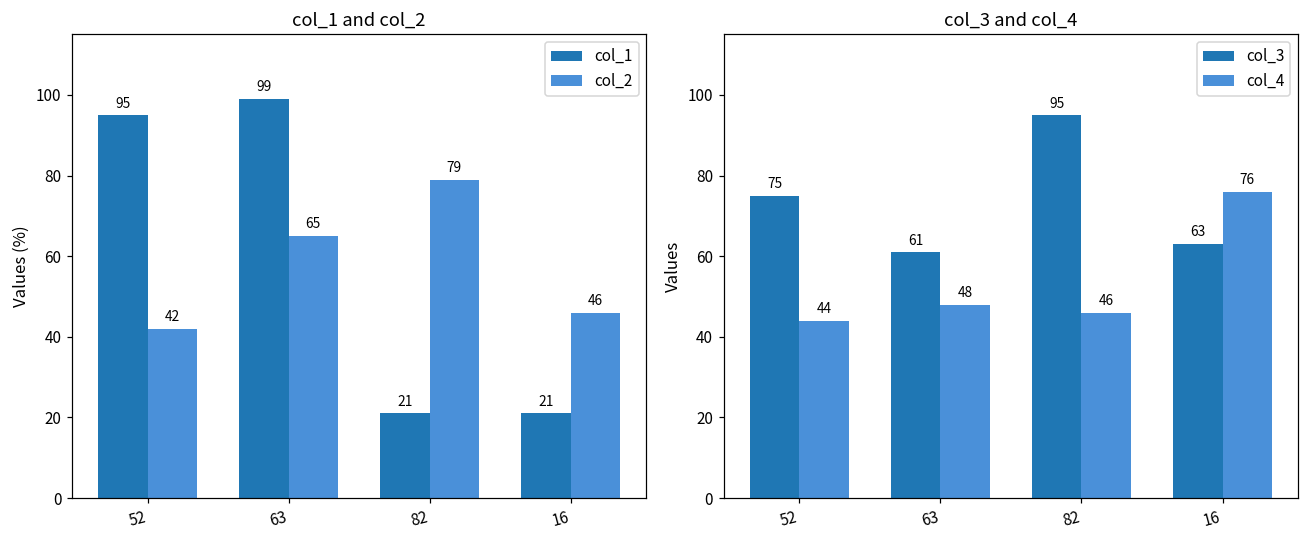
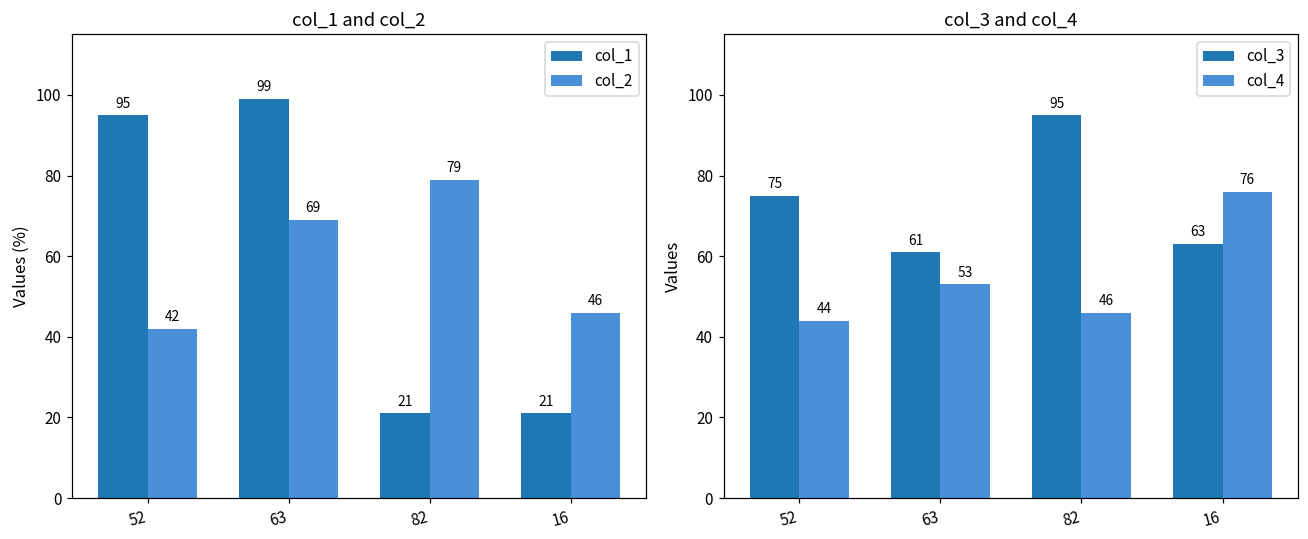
  {
    "col_1 and col_2": {
      "col_1": {
        "52": 95,
        "63": 99,
        "82": 21,
        "16": 21
      },
      "col_2": {
        "52": 42,
-       "63": 65,
+       "63": 69,
        "82": 79,
        "16": 46
      }
    },
    "col_3 and col_4": {
      "col_3": {
        "52": 75,
        "63": 61,
        "82": 95,
        "16": 63
      },
      "col_4": {
        "52": 44,
-       "63": 48,
+       "63": 53,
        "82": 46,
        "16": 76
      }
    }
  }
